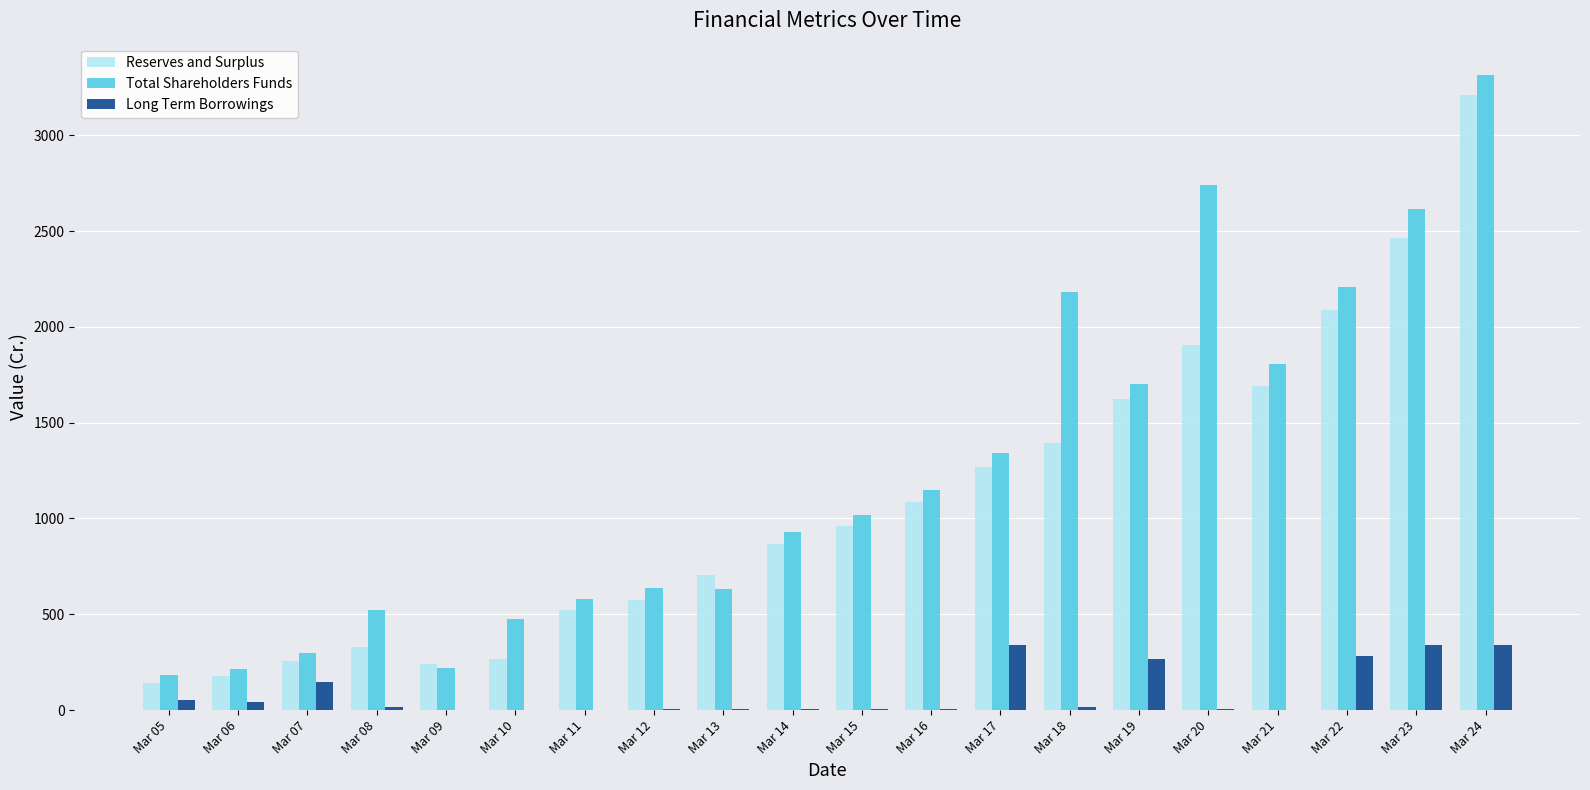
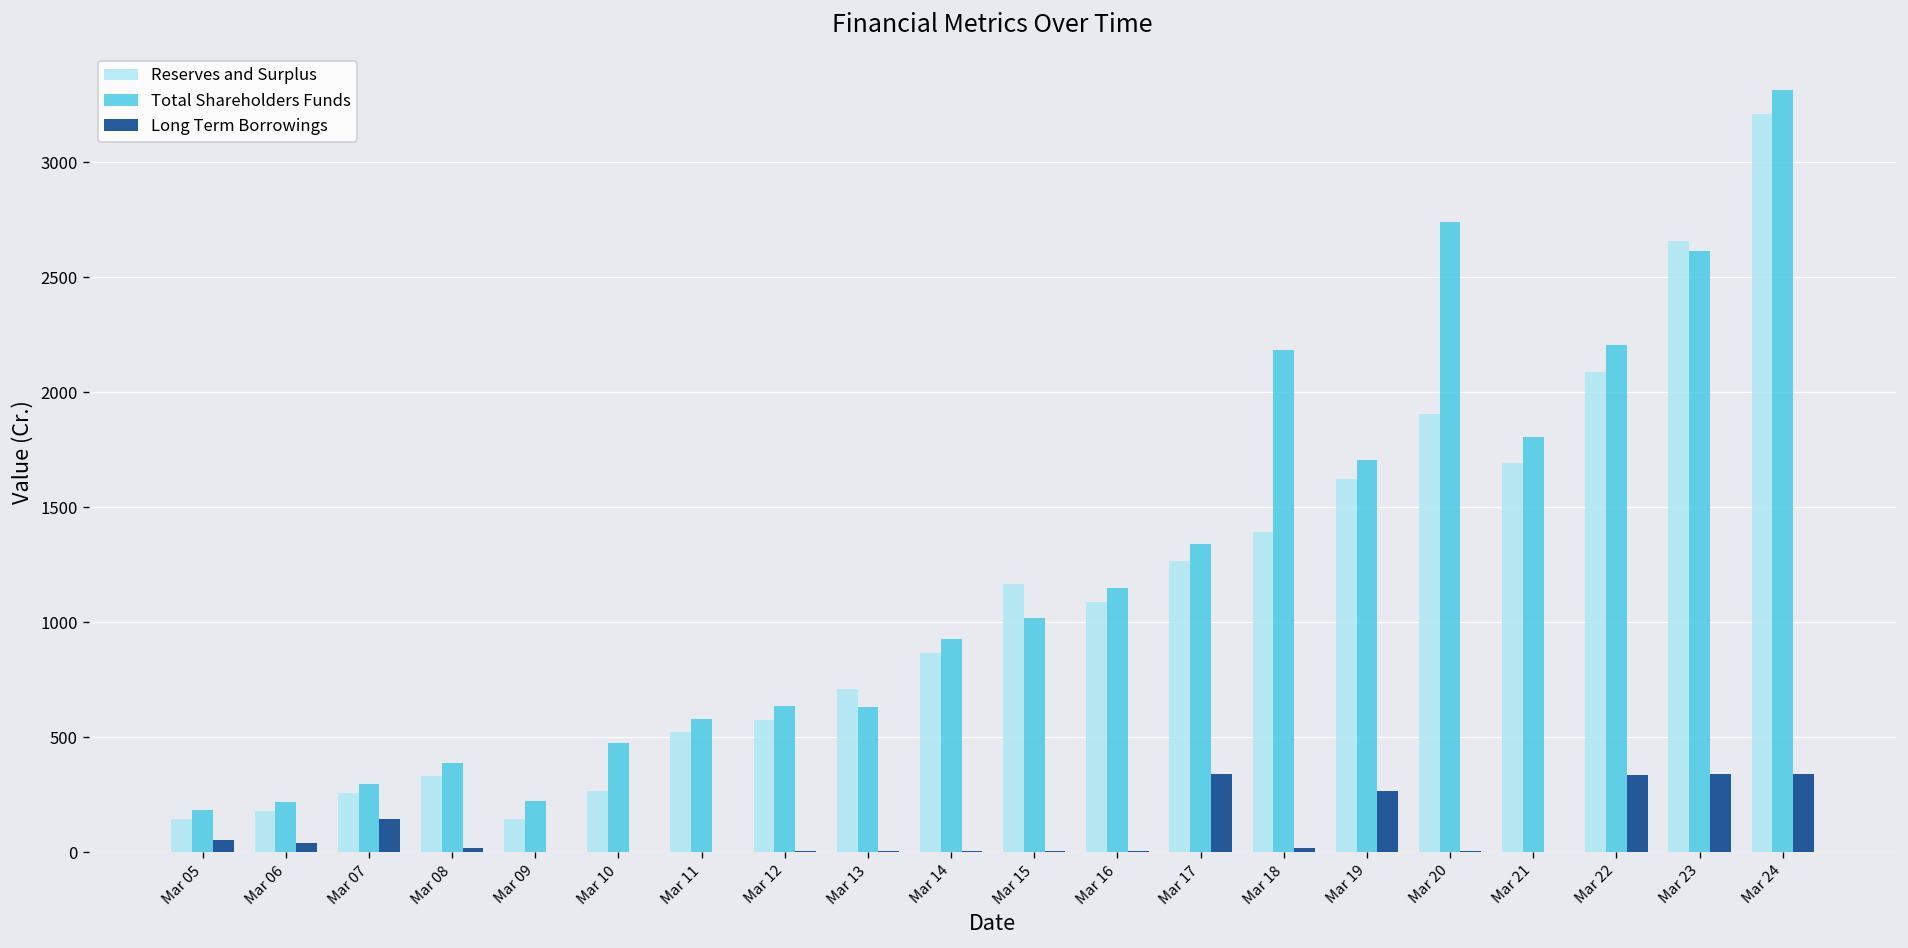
  {
    "Reserves and Surplus": {
      "Mar 05": 140,
      "Mar 06": 180,
      "Mar 07": 260,
      "Mar 08": 330,
-     "Mar 09": 240,
+     "Mar 09": 140,
      "Mar 10": 260,
      "Mar 11": 520,
      "Mar 12": 580,
      "Mar 13": 710,
      "Mar 14": 870,
-     "Mar 15": 960,
+     "Mar 15": 1170,
      "Mar 16": 1090,
      "Mar 17": 1270,
      "Mar 18": 1390,
      "Mar 19": 1620,
      "Mar 20": 1900,
      "Mar 21": 1690,
      "Mar 22": 2090,
-     "Mar 23": 2470,
+     "Mar 23": 2660,
      "Mar 24": 3210
    },
    "Total Shareholders Funds": {
      "Mar 05": 180,
      "Mar 06": 220,
      "Mar 07": 300,
-     "Mar 08": 520,
+     "Mar 08": 390,
      "Mar 09": 220,
      "Mar 10": 470,
      "Mar 11": 580,
      "Mar 12": 640,
      "Mar 13": 630,
      "Mar 14": 930,
      "Mar 15": 1020,
      "Mar 16": 1150,
      "Mar 17": 1340,
      "Mar 18": 2180,
      "Mar 19": 1700,
      "Mar 20": 2740,
      "Mar 21": 1810,
      "Mar 22": 2210,
      "Mar 23": 2620,
      "Mar 24": 3310
    },
    "Long Term Borrowings": {
      "Mar 05": 50,
      "Mar 06": 40,
      "Mar 07": 150,
      "Mar 08": 20,
      "Mar 17": 340,
      "Mar 18": 20,
      "Mar 19": 260,
-     "Mar 22": 280,
+     "Mar 22": 340,
      "Mar 23": 340,
      "Mar 24": 340
    }
  }
